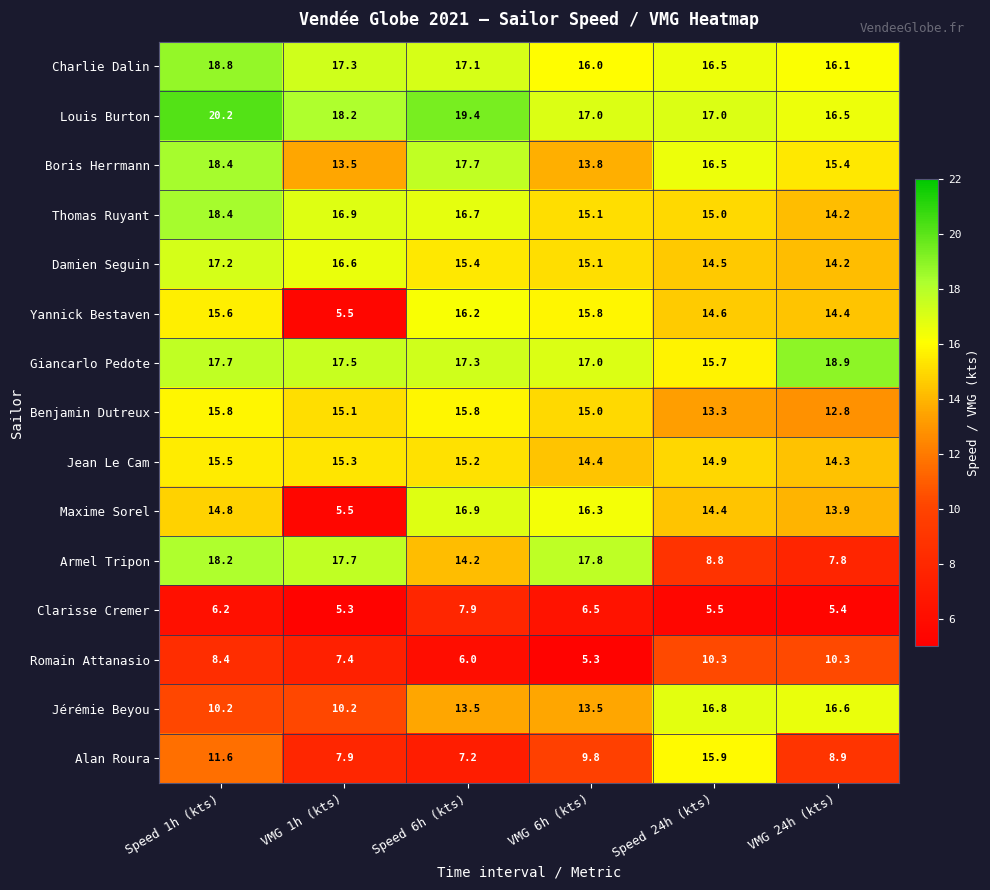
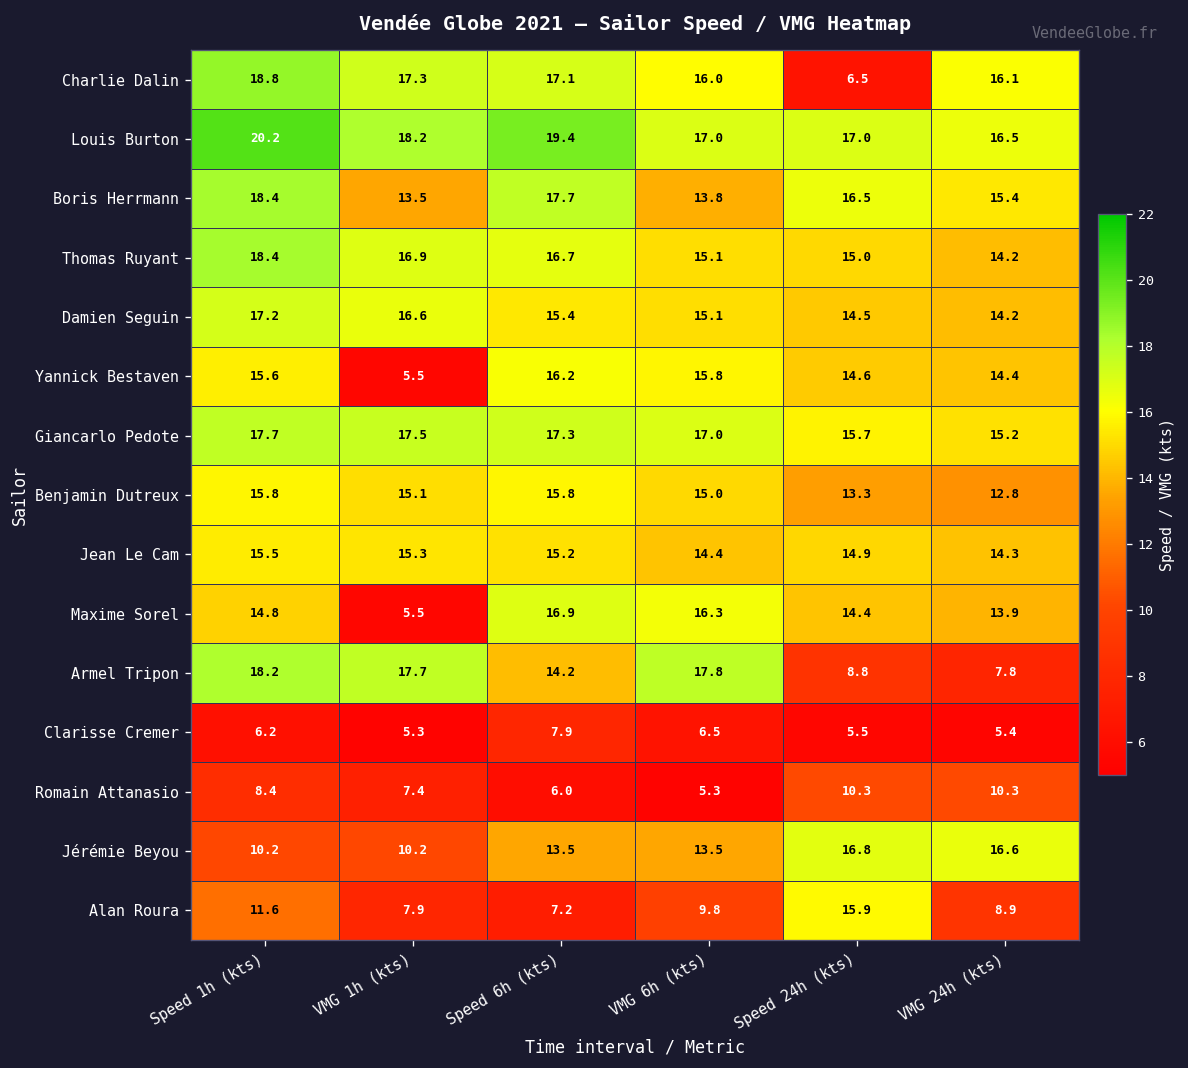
  {
    "Charlie Dalin": {
      "Speed 1h (kts)": 18.8,
      "VMG 1h (kts)": 17.3,
      "Speed 6h (kts)": 17.1,
      "VMG 6h (kts)": 16.0,
-     "Speed 24h (kts)": 16.5,
+     "Speed 24h (kts)": 6.5,
      "VMG 24h (kts)": 16.1
    },
    "Louis Burton": {
      "Speed 1h (kts)": 20.2,
      "VMG 1h (kts)": 18.2,
      "Speed 6h (kts)": 19.4,
      "VMG 6h (kts)": 17.0,
      "Speed 24h (kts)": 17.0,
      "VMG 24h (kts)": 16.5
    },
    "Boris Herrmann": {
      "Speed 1h (kts)": 18.4,
      "VMG 1h (kts)": 13.5,
      "Speed 6h (kts)": 17.7,
      "VMG 6h (kts)": 13.8,
      "Speed 24h (kts)": 16.5,
      "VMG 24h (kts)": 15.4
    },
    "Thomas Ruyant": {
      "Speed 1h (kts)": 18.4,
      "VMG 1h (kts)": 16.9,
      "Speed 6h (kts)": 16.7,
      "VMG 6h (kts)": 15.1,
      "Speed 24h (kts)": 15.0,
      "VMG 24h (kts)": 14.2
    },
    "Damien Seguin": {
      "Speed 1h (kts)": 17.2,
      "VMG 1h (kts)": 16.6,
      "Speed 6h (kts)": 15.4,
      "VMG 6h (kts)": 15.1,
      "Speed 24h (kts)": 14.5,
      "VMG 24h (kts)": 14.2
    },
    "Yannick Bestaven": {
      "Speed 1h (kts)": 15.6,
      "VMG 1h (kts)": 5.5,
      "Speed 6h (kts)": 16.2,
      "VMG 6h (kts)": 15.8,
      "Speed 24h (kts)": 14.6,
      "VMG 24h (kts)": 14.4
    },
    "Giancarlo Pedote": {
      "Speed 1h (kts)": 17.7,
      "VMG 1h (kts)": 17.5,
      "Speed 6h (kts)": 17.3,
      "VMG 6h (kts)": 17.0,
      "Speed 24h (kts)": 15.7,
-     "VMG 24h (kts)": 18.9
+     "VMG 24h (kts)": 15.2
    },
    "Benjamin Dutreux": {
      "Speed 1h (kts)": 15.8,
      "VMG 1h (kts)": 15.1,
      "Speed 6h (kts)": 15.8,
      "VMG 6h (kts)": 15.0,
      "Speed 24h (kts)": 13.3,
      "VMG 24h (kts)": 12.8
    },
    "Jean Le Cam": {
      "Speed 1h (kts)": 15.5,
      "VMG 1h (kts)": 15.3,
      "Speed 6h (kts)": 15.2,
      "VMG 6h (kts)": 14.4,
      "Speed 24h (kts)": 14.9,
      "VMG 24h (kts)": 14.3
    },
    "Maxime Sorel": {
      "Speed 1h (kts)": 14.8,
      "VMG 1h (kts)": 5.5,
      "Speed 6h (kts)": 16.9,
      "VMG 6h (kts)": 16.3,
      "Speed 24h (kts)": 14.4,
      "VMG 24h (kts)": 13.9
    },
    "Armel Tripon": {
      "Speed 1h (kts)": 18.2,
      "VMG 1h (kts)": 17.7,
      "Speed 6h (kts)": 14.2,
      "VMG 6h (kts)": 17.8,
      "Speed 24h (kts)": 8.8,
      "VMG 24h (kts)": 7.8
    },
    "Clarisse Cremer": {
      "Speed 1h (kts)": 6.2,
      "VMG 1h (kts)": 5.3,
      "Speed 6h (kts)": 7.9,
      "VMG 6h (kts)": 6.5,
      "Speed 24h (kts)": 5.5,
      "VMG 24h (kts)": 5.4
    },
    "Romain Attanasio": {
      "Speed 1h (kts)": 8.4,
      "VMG 1h (kts)": 7.4,
      "Speed 6h (kts)": 6.0,
      "VMG 6h (kts)": 5.3,
      "Speed 24h (kts)": 10.3,
      "VMG 24h (kts)": 10.3
    },
    "Jérémie Beyou": {
      "Speed 1h (kts)": 10.2,
      "VMG 1h (kts)": 10.2,
      "Speed 6h (kts)": 13.5,
      "VMG 6h (kts)": 13.5,
      "Speed 24h (kts)": 16.8,
      "VMG 24h (kts)": 16.6
    },
    "Alan Roura": {
      "Speed 1h (kts)": 11.6,
      "VMG 1h (kts)": 7.9,
      "Speed 6h (kts)": 7.2,
      "VMG 6h (kts)": 9.8,
      "Speed 24h (kts)": 15.9,
      "VMG 24h (kts)": 8.9
    }
  }
